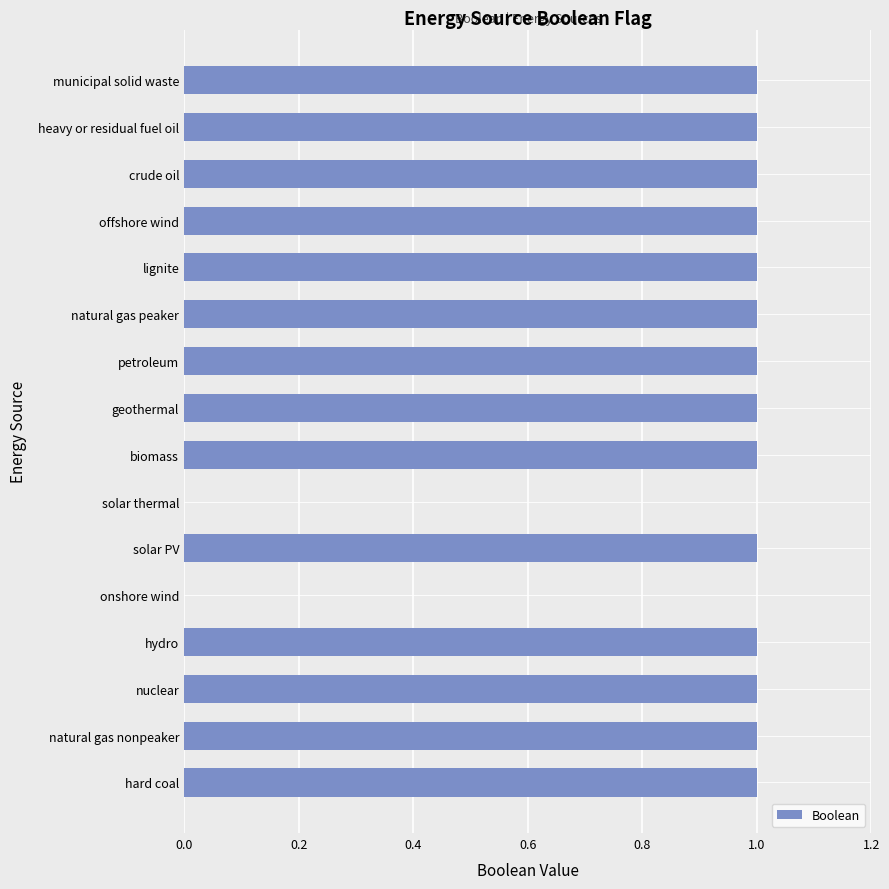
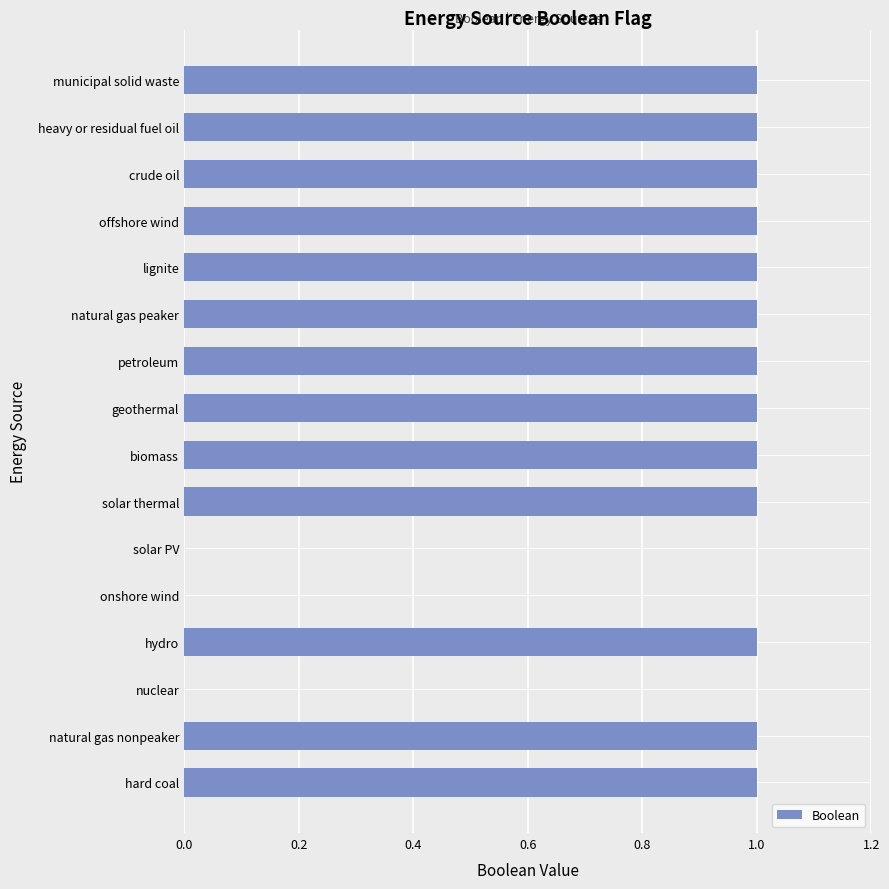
  {
    "municipal solid waste": 1,
    "heavy or residual fuel oil": 1,
    "crude oil": 1,
    "offshore wind": 1,
    "lignite": 1,
    "natural gas peaker": 1,
    "petroleum": 1,
    "geothermal": 1,
    "biomass": 1,
-   "solar thermal": 0,
-   "solar PV": 1,
+   "solar thermal": 1,
+   "solar PV": 0,
    "onshore wind": 0,
    "hydro": 1,
-   "nuclear": 1,
+   "nuclear": 0,
    "natural gas nonpeaker": 1,
    "hard coal": 1
  }
